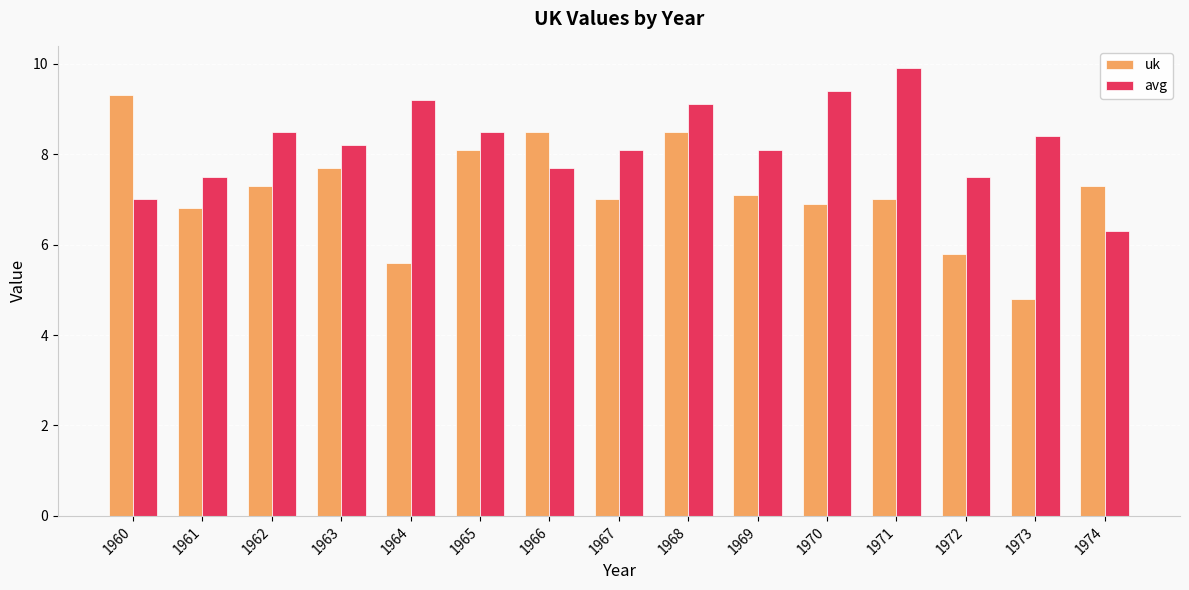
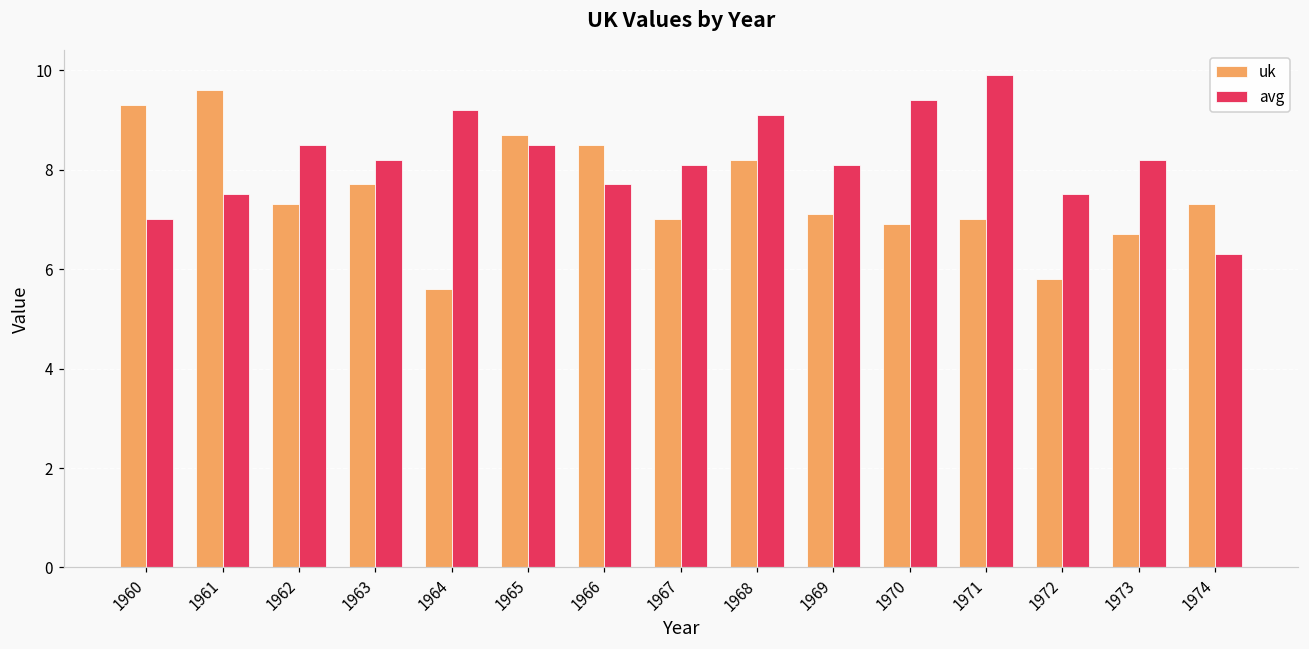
  {
    "uk": {
      "1960": 9.3,
-     "1961": 6.8,
+     "1961": 9.6,
      "1962": 7.3,
      "1963": 7.7,
      "1964": 5.6,
-     "1965": 8.1,
+     "1965": 8.7,
      "1966": 8.5,
      "1967": 7.0,
-     "1968": 8.5,
+     "1968": 8.2,
      "1969": 7.1,
      "1970": 6.9,
      "1971": 7.0,
      "1972": 5.8,
-     "1973": 4.8,
+     "1973": 6.7,
      "1974": 7.3
    },
    "avg": {
      "1960": 7.0,
      "1961": 7.5,
      "1962": 8.5,
      "1963": 8.2,
      "1964": 9.2,
      "1965": 8.5,
      "1966": 7.7,
      "1967": 8.1,
      "1968": 9.1,
      "1969": 8.1,
      "1970": 9.4,
      "1971": 9.9,
      "1972": 7.5,
-     "1973": 8.4,
+     "1973": 8.2,
      "1974": 6.3
    }
  }
